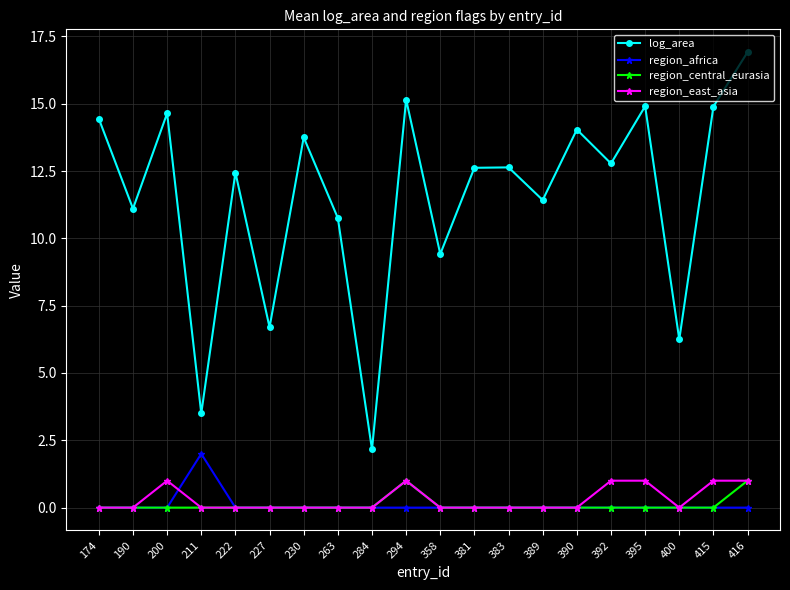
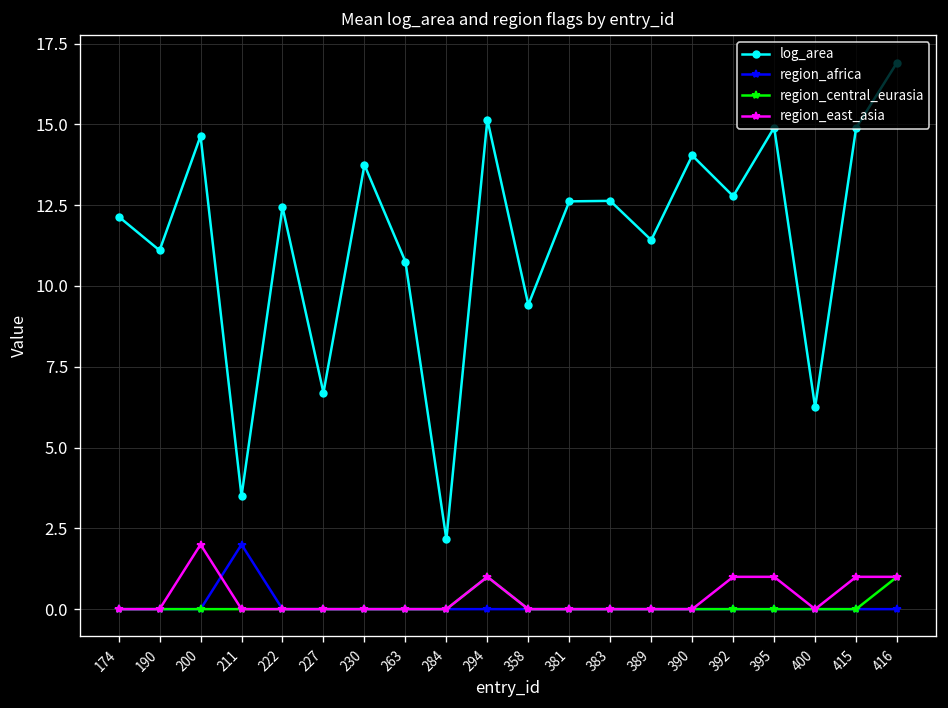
  {
    "log_area": {
-     "174": 14.4,
+     "174": 12.1,
      "190": 11.1,
      "200": 14.6,
      "211": 3.5,
      "222": 12.4,
      "227": 6.7,
      "230": 13.7,
      "263": 10.8,
      "284": 2.2,
      "294": 15.2,
      "358": 9.4,
      "381": 12.6,
      "383": 12.6,
      "389": 11.4,
      "390": 14.0,
      "392": 12.8,
      "395": 14.9,
      "400": 6.2,
      "415": 14.9
    },
    "region_africa": {
      "211": 2.0,
      "294": 0.0,
      "416": 0.0
    },
    "region_east_asia": {
-     "200": 1,
+     "200": 2,
      "392": 1,
      "395": 1,
      "415": 1
    }
  }
